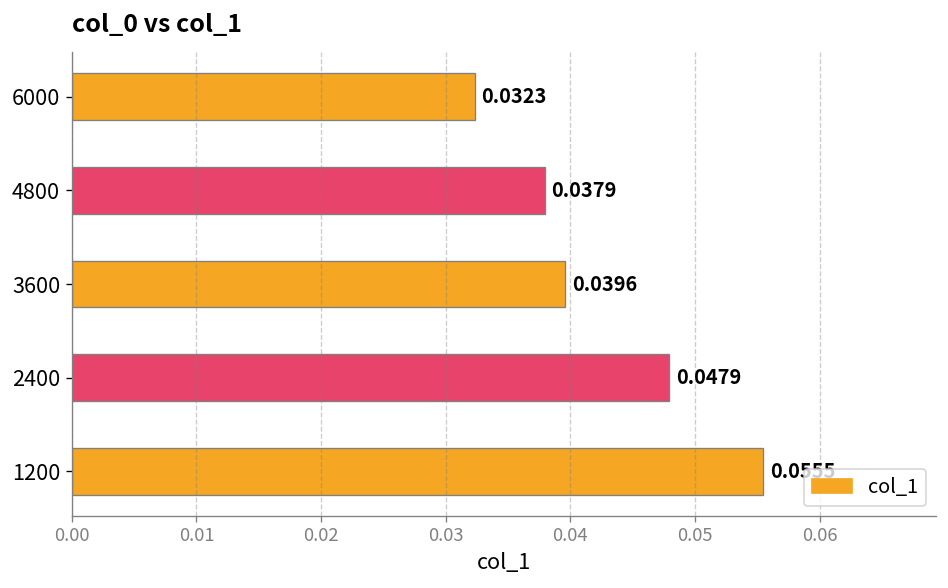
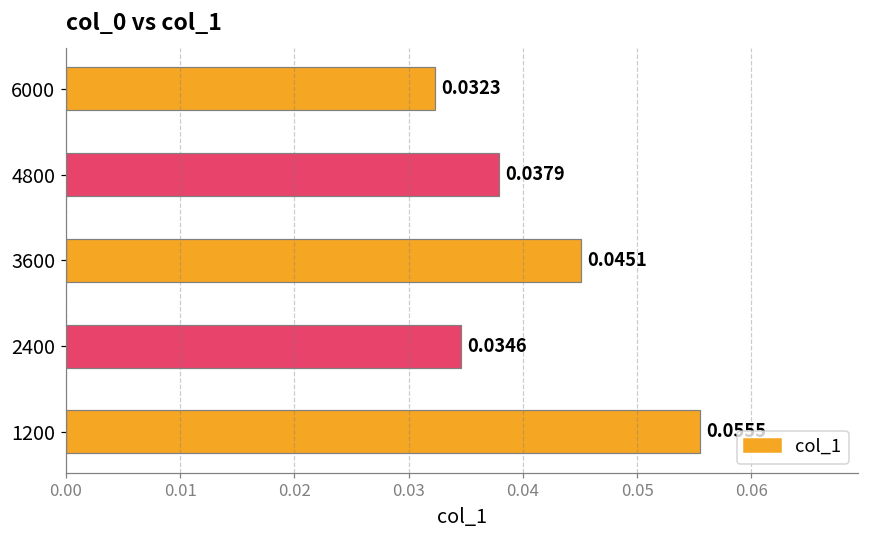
  {
    "6000": 0.0323,
    "4800": 0.0379,
-   "3600": 0.0396,
-   "2400": 0.0479
+   "3600": 0.0451,
+   "2400": 0.0346
  }
